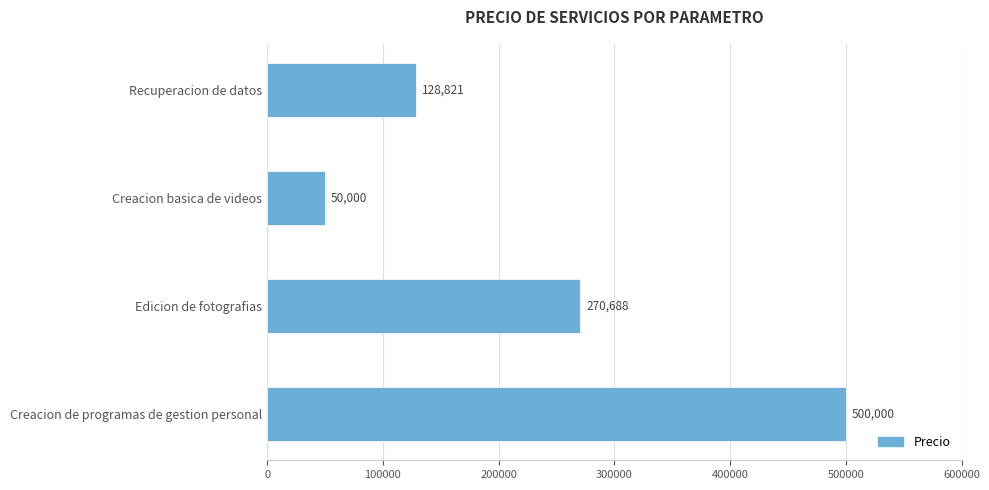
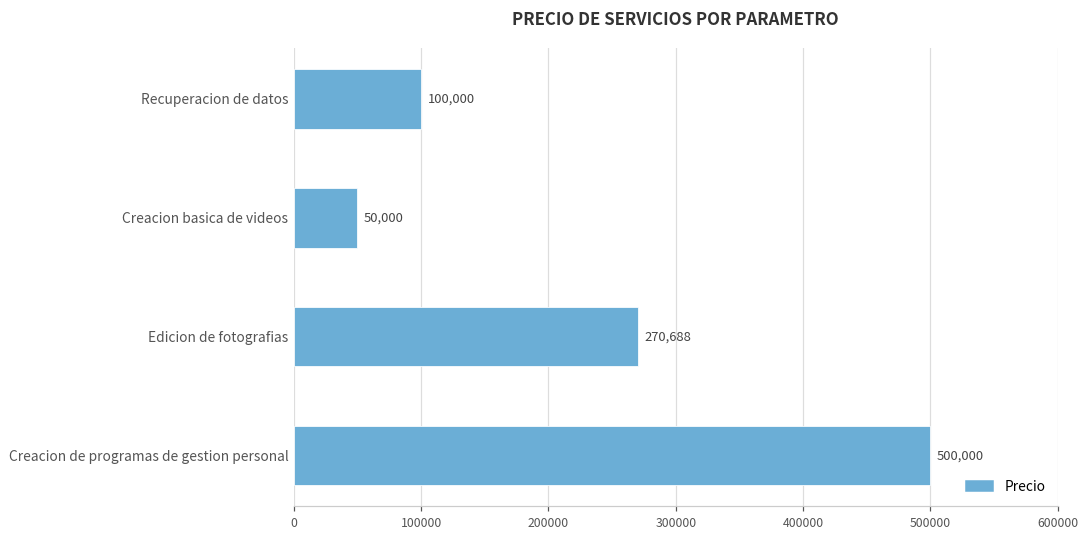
  {
-   "Recuperacion de datos": "128,821",
+   "Recuperacion de datos": "100,000",
    "Creacion basica de videos": "50,000",
    "Edicion de fotografias": "270,688",
    "Creacion de programas de gestion personal": "500,000"
  }
